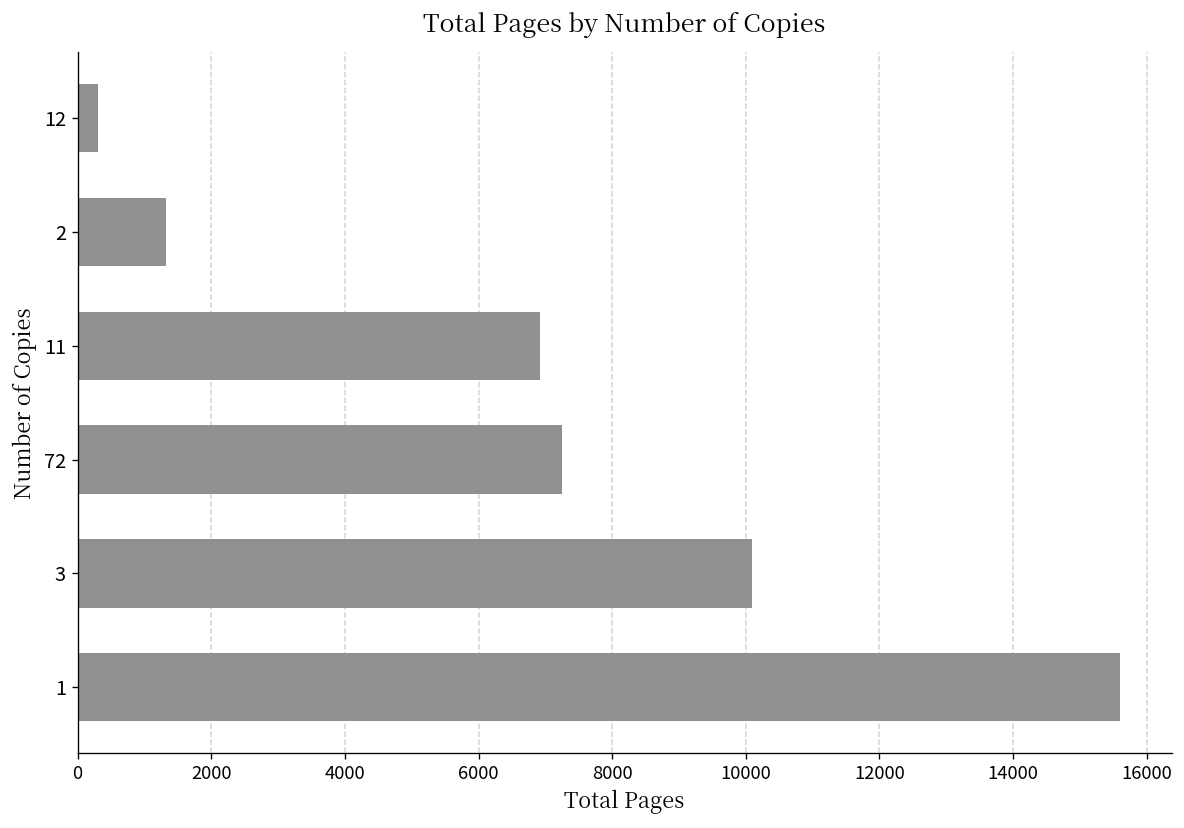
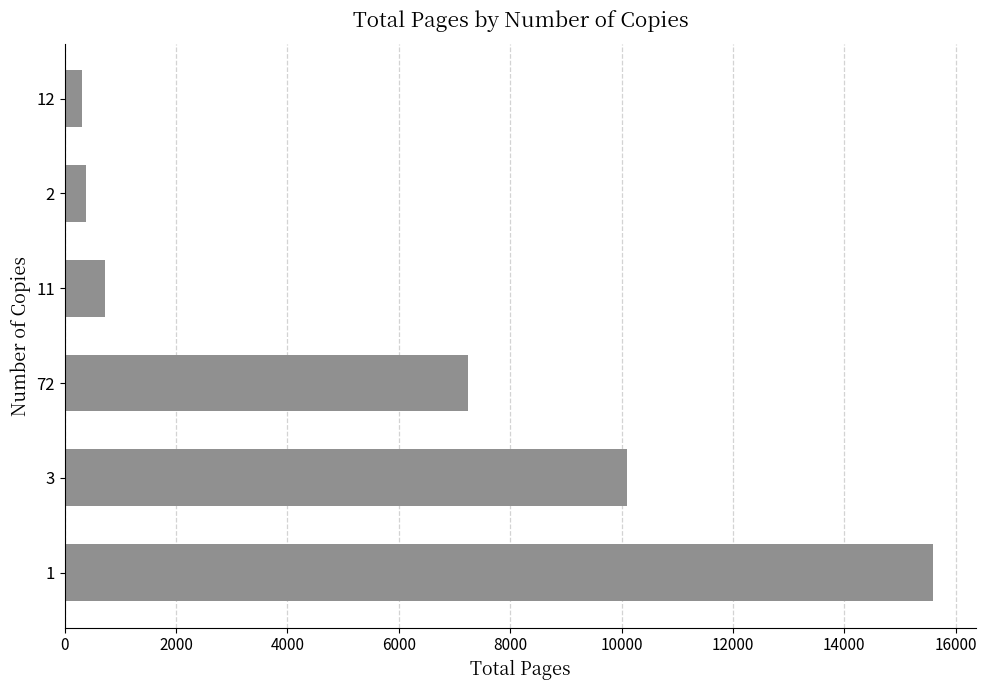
  {
    "12": 300,
-   "2": 1300,
-   "11": 6900,
+   "2": 400,
+   "11": 700,
    "72": 7300,
    "3": 10100,
    "1": 15600
  }
